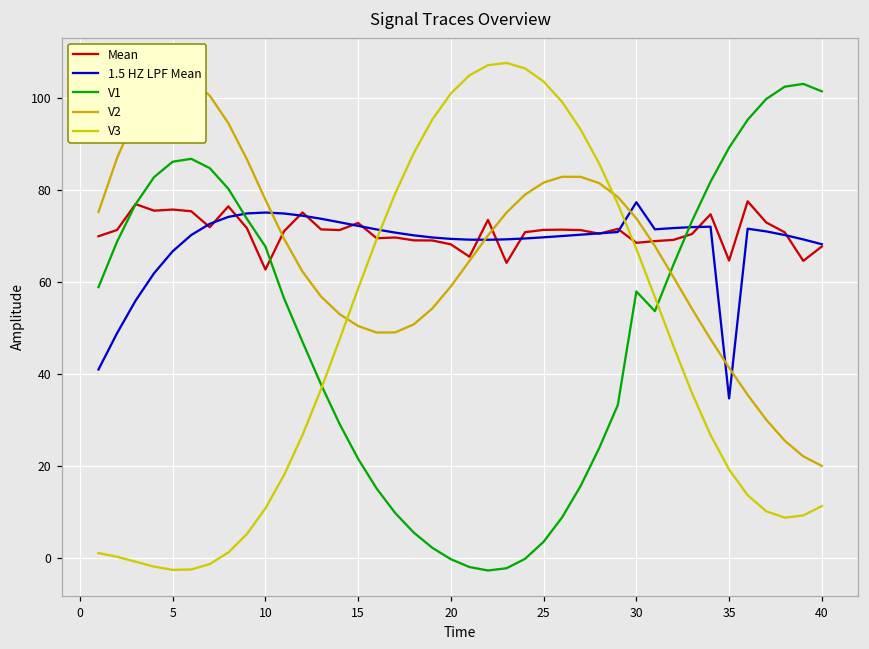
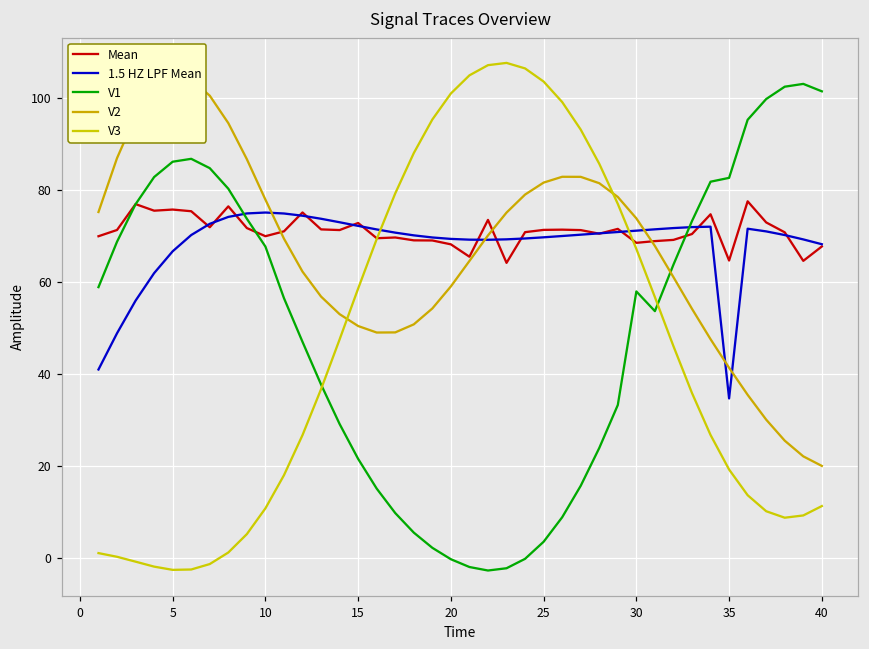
  {
    "Mean": {
      "5": 76,
-     "10": 63,
+     "10": 70,
      "15": 73,
      "20": 68,
      "25": 71,
      "30": 69,
      "35": 65
    },
    "1.5 HZ LPF Mean": {
      "5": 67,
      "10": 75,
      "15": 72,
      "20": 69,
      "25": 70,
-     "30": 77,
+     "30": 71,
      "35": 35
    },
    "V1": {
      "5": 86,
      "10": 68,
      "15": 22,
      "20": 0,
      "25": 3,
      "30": 58,
-     "35": 89,
+     "35": 83,
      "40": 101
    }
  }
